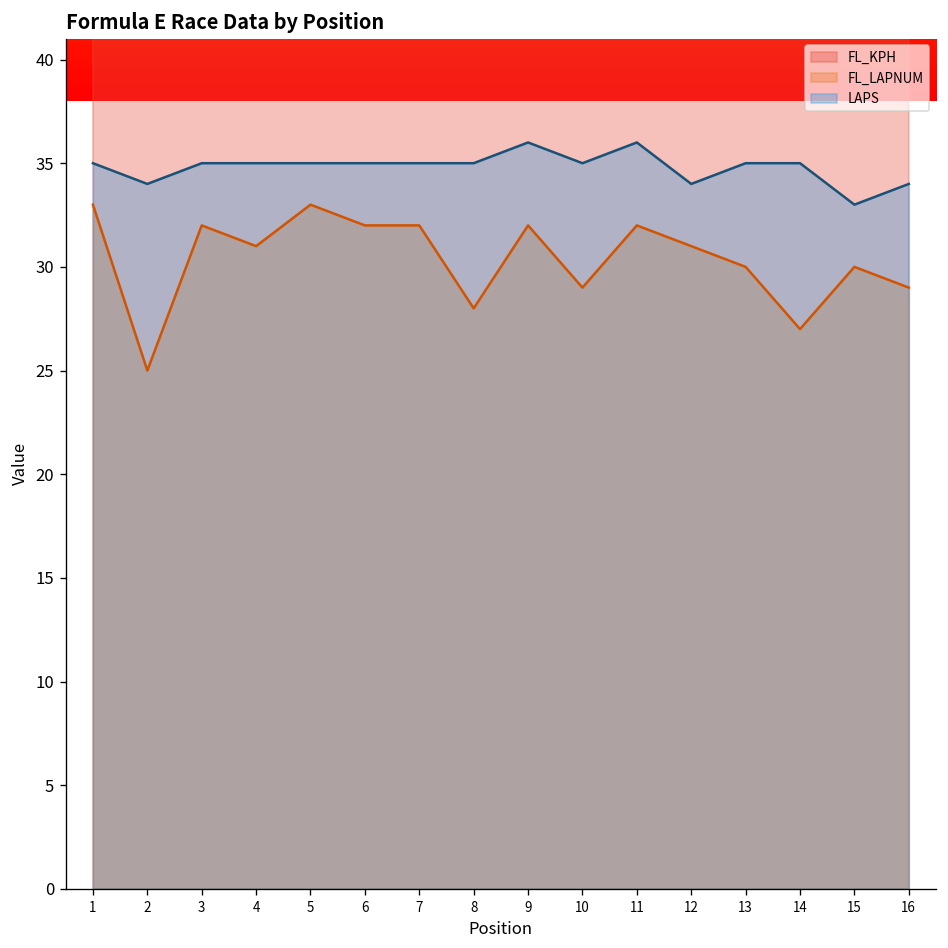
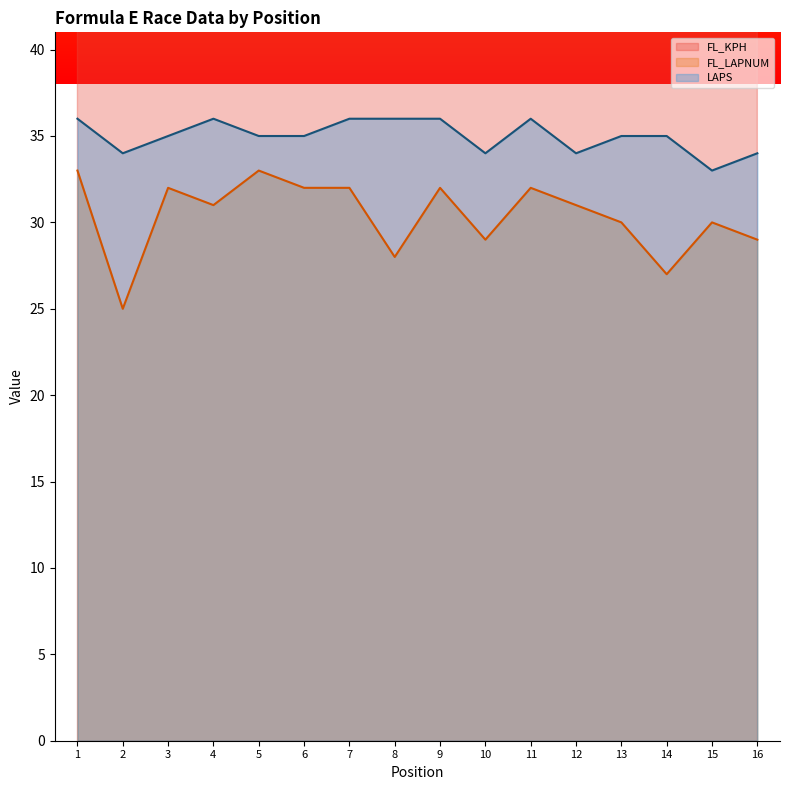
  {
    "LAPS": {
-     "1": 35,
+     "1": 36,
      "2": 34,
      "3": 35,
-     "4": 35,
+     "4": 36,
      "5": 35,
      "6": 35,
-     "7": 35,
-     "8": 35,
+     "7": 36,
+     "8": 36,
      "9": 36,
-     "10": 35,
+     "10": 34,
      "11": 36,
      "12": 34,
      "13": 35,
      "14": 35,
      "15": 33,
      "16": 34
    }
  }
